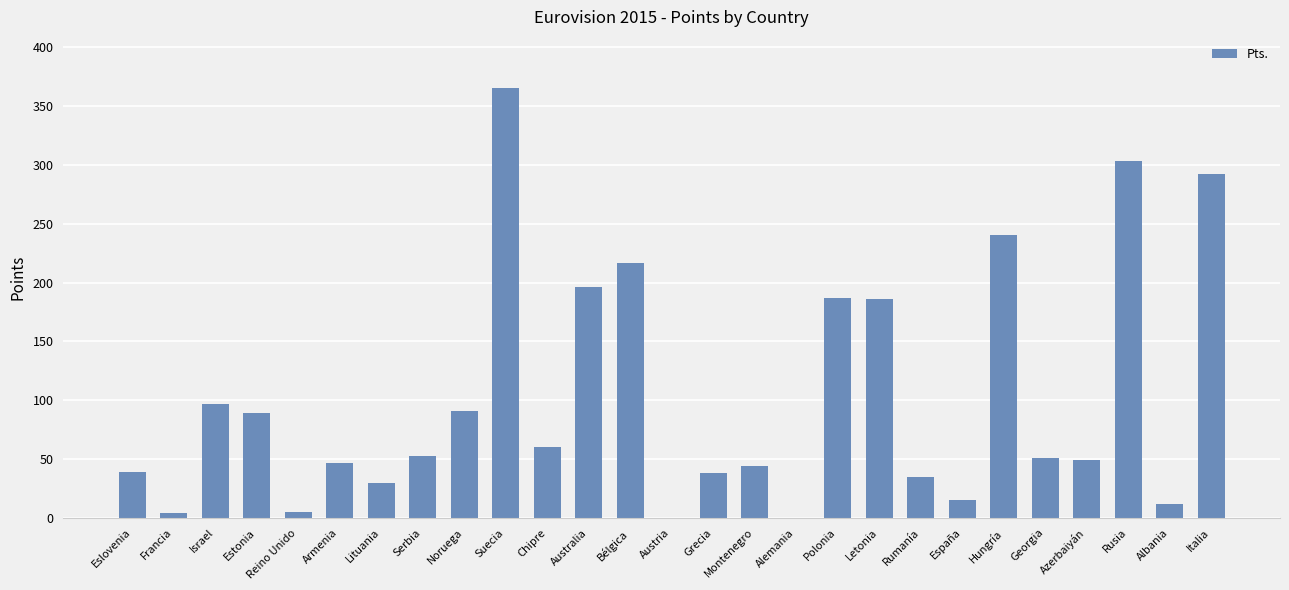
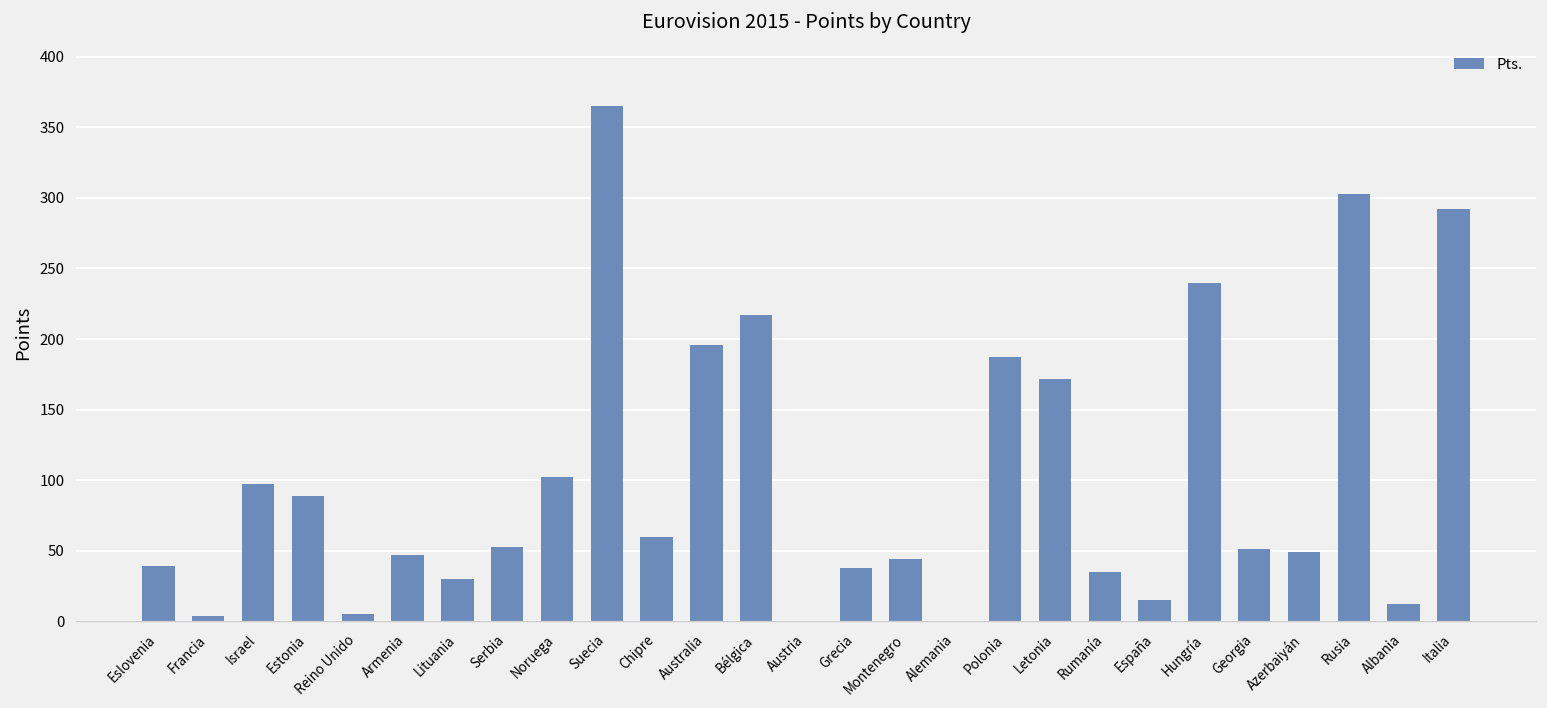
  {
    "Eslovenia": 39,
    "Francia": 4,
    "Israel": 97,
    "Estonia": 89,
    "Reino Unido": 5,
    "Armenia": 47,
    "Lituania": 30,
    "Serbia": 53,
-   "Noruega": 91,
+   "Noruega": 102,
    "Suecia": 365,
    "Chipre": 60,
    "Australia": 196,
    "Bélgica": 217,
    "Austria": 0,
    "Grecia": 38,
    "Montenegro": 44,
    "Alemania": 0,
    "Polonia": 187,
-   "Letonia": 186,
+   "Letonia": 172,
    "Rumanía": 35,
    "España": 15,
    "Hungría": 240,
    "Georgia": 51,
    "Azerbaiyán": 49,
    "Rusia": 303,
    "Albania": 12,
    "Italia": 292
  }
